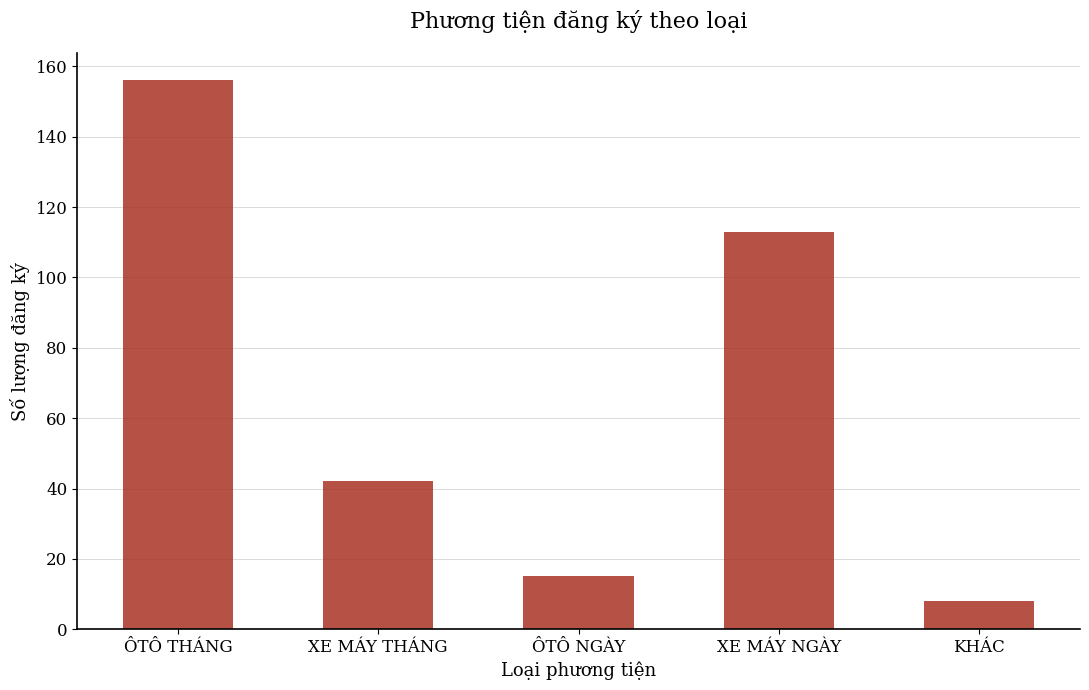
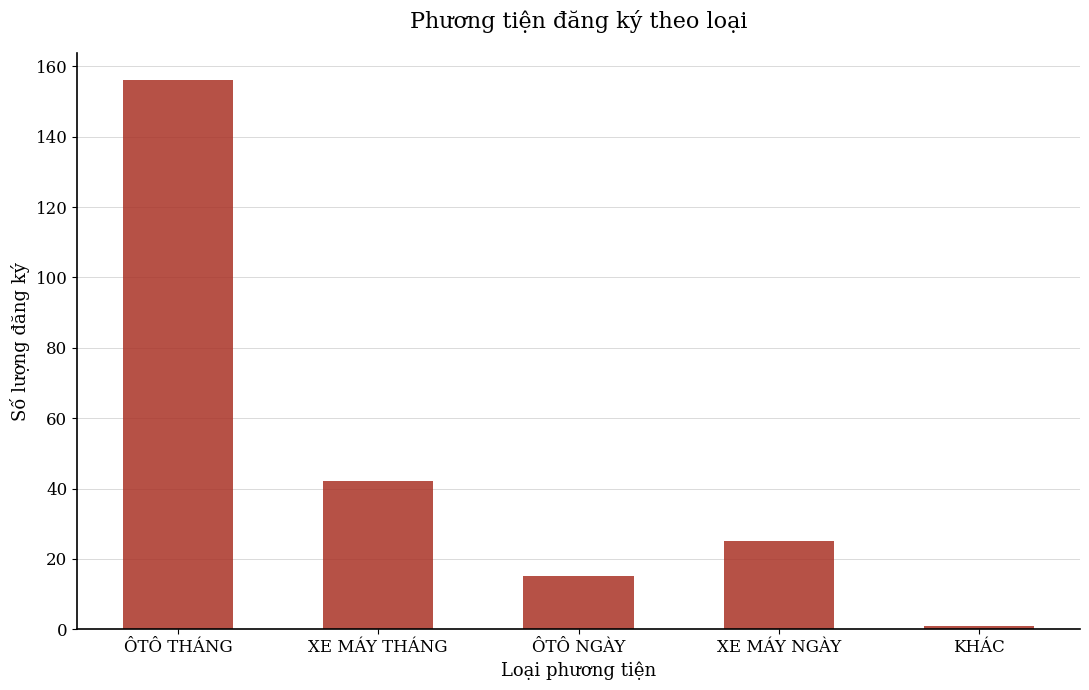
  {
    "ÔTÔ THÁNG": 156,
    "XE MÁY THÁNG": 42,
    "ÔTÔ NGÀY": 15,
-   "XE MÁY NGÀY": 113,
-   "KHÁC": 8
+   "XE MÁY NGÀY": 25,
+   "KHÁC": 1
  }
